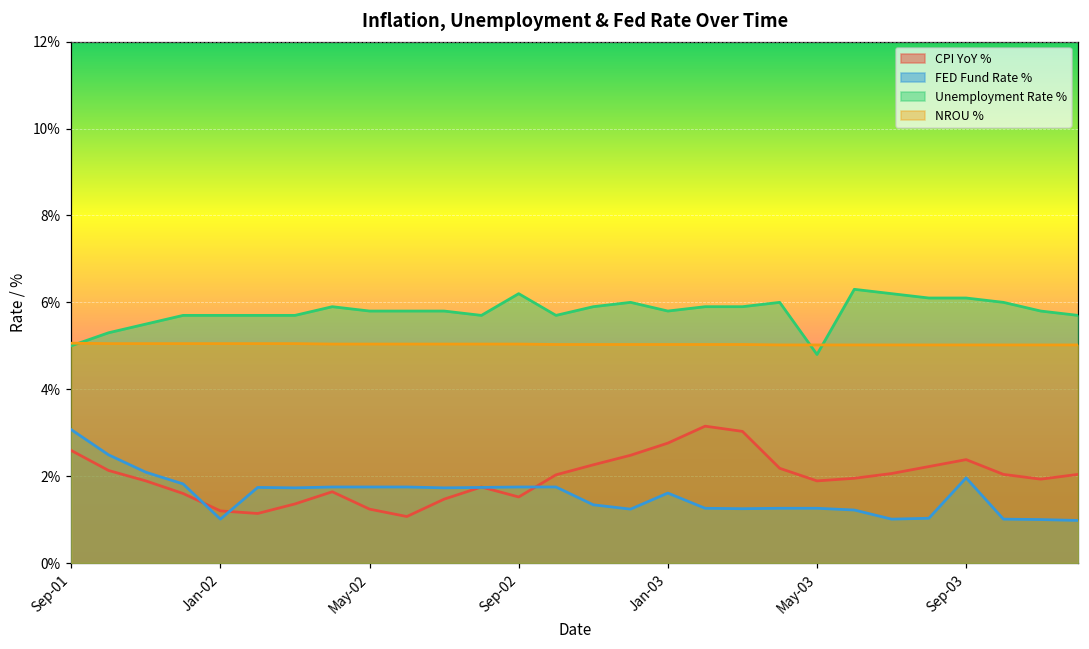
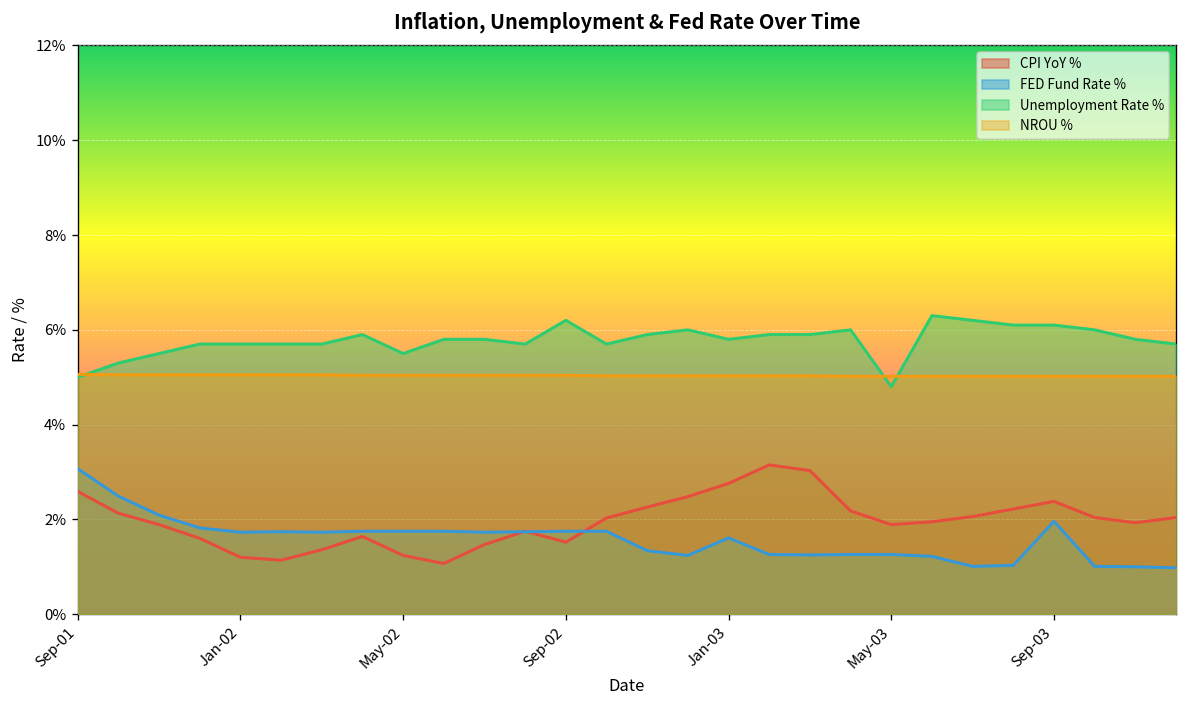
  {
    "FED Fund Rate %": {
      "Sep-01": "3.1%",
-     "Jan-02": "1.0%",
+     "Jan-02": "1.7%",
      "May-02": "1.8%",
      "Sep-02": "1.8%",
      "Jan-03": "1.6%",
      "May-03": "1.3%",
      "Sep-03": "2.0%"
    },
    "Unemployment Rate %": {
      "Jan-02": "5.7%",
-     "May-02": "5.8%",
+     "May-02": "5.5%",
      "Sep-02": "6.2%",
      "Jan-03": "5.8%",
      "May-03": "4.8%",
      "Sep-03": "6.1%"
    }
  }
